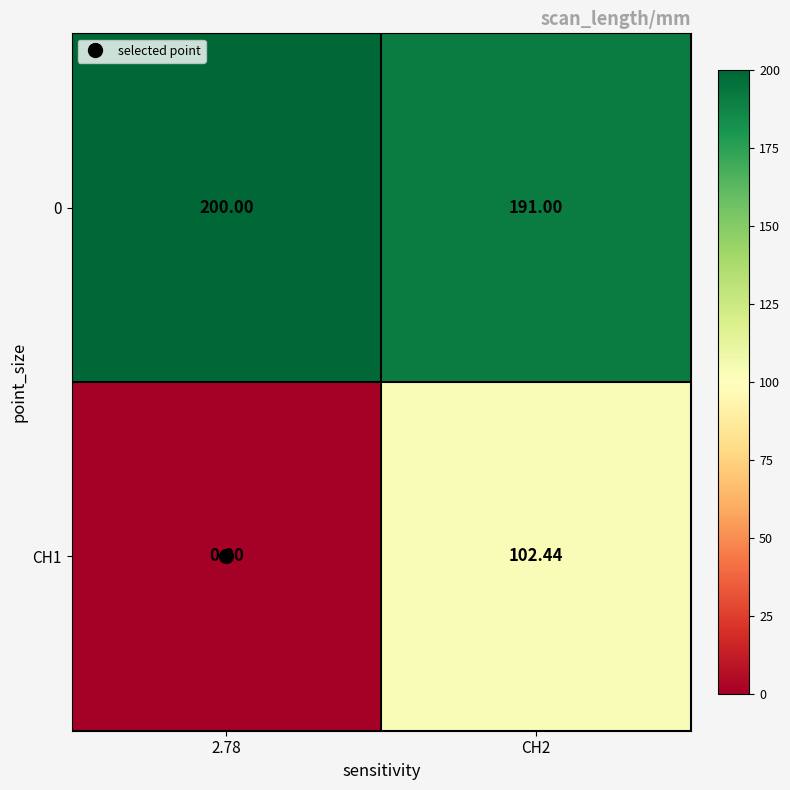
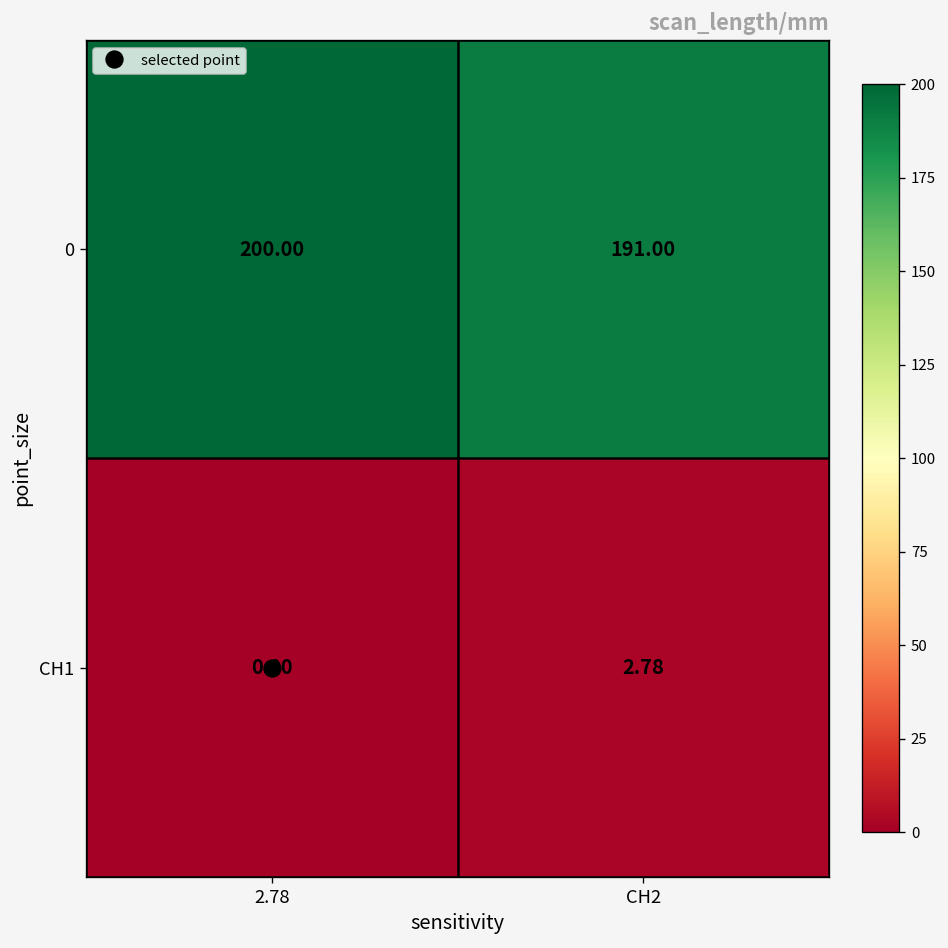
  {
    "0": {
      "2.78": 200.00,
      "CH2": 191.00
    },
    "CH1": {
-     "CH2": 102.44
+     "CH2": 2.78
    }
  }
